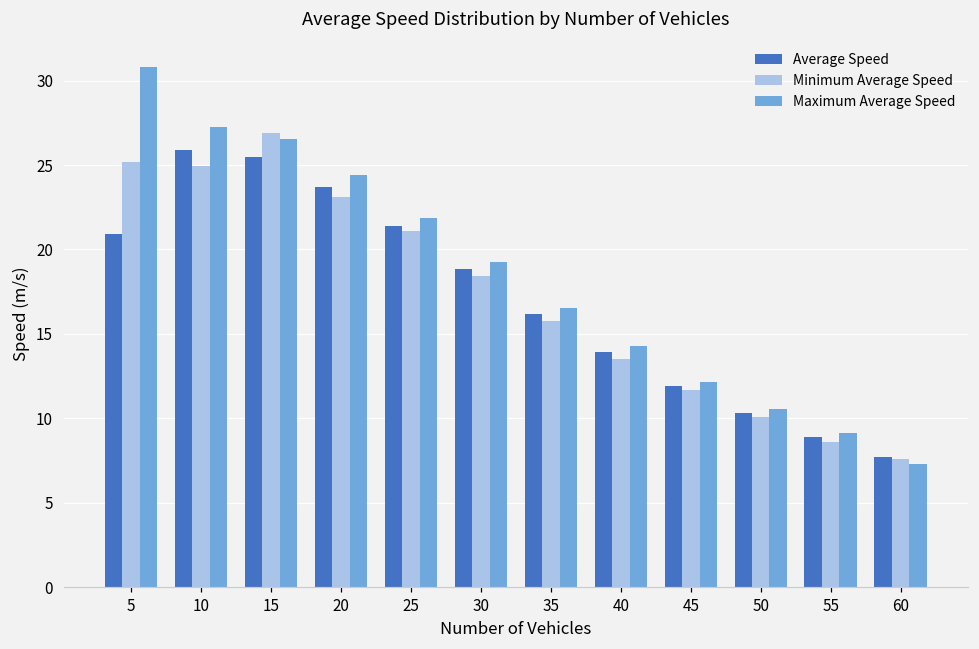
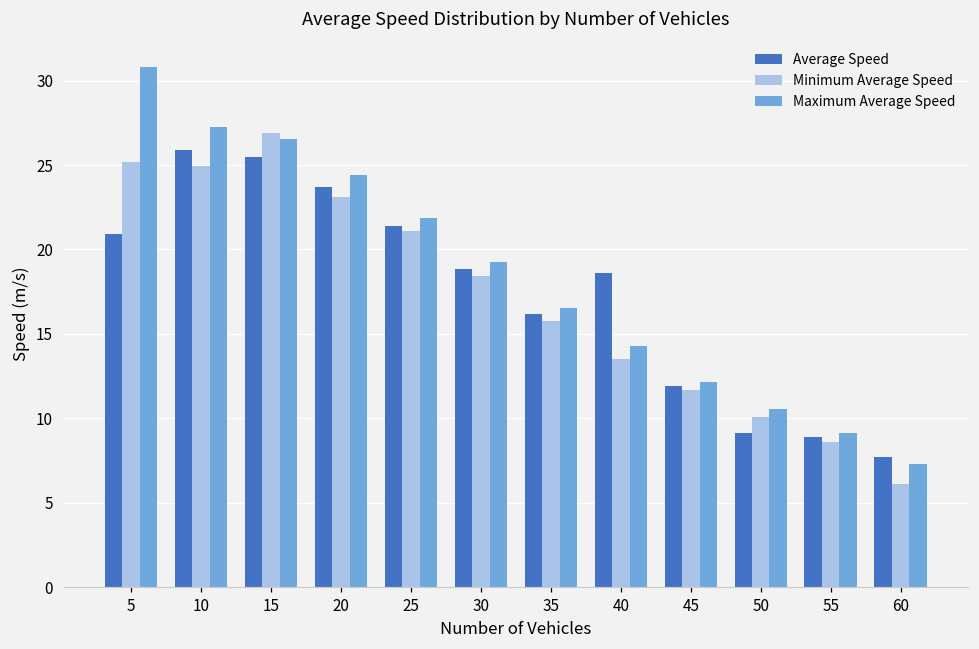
  {
    "Average Speed": {
      "5": 20.9,
      "10": 25.9,
      "15": 25.5,
      "20": 23.7,
      "25": 21.4,
      "30": 18.8,
      "35": 16.1,
-     "40": 13.9,
+     "40": 18.6,
      "45": 11.9,
-     "50": 10.3,
+     "50": 9.1,
      "55": 8.9,
      "60": 7.7
    },
    "Minimum Average Speed": {
      "5": 25.2,
      "10": 25.0,
      "15": 26.9,
      "20": 23.1,
      "25": 21.1,
      "30": 18.4,
      "35": 15.7,
      "40": 13.5,
      "45": 11.7,
      "50": 10.1,
      "55": 8.6,
-     "60": 7.6
+     "60": 6.1
    },
    "Maximum Average Speed": {
      "5": 30.8,
      "10": 27.3,
      "15": 26.5,
      "20": 24.4,
      "25": 21.9,
      "30": 19.3,
      "35": 16.6,
      "40": 14.3,
      "45": 12.1,
      "50": 10.5,
      "55": 9.1,
      "60": 7.3
    }
  }
